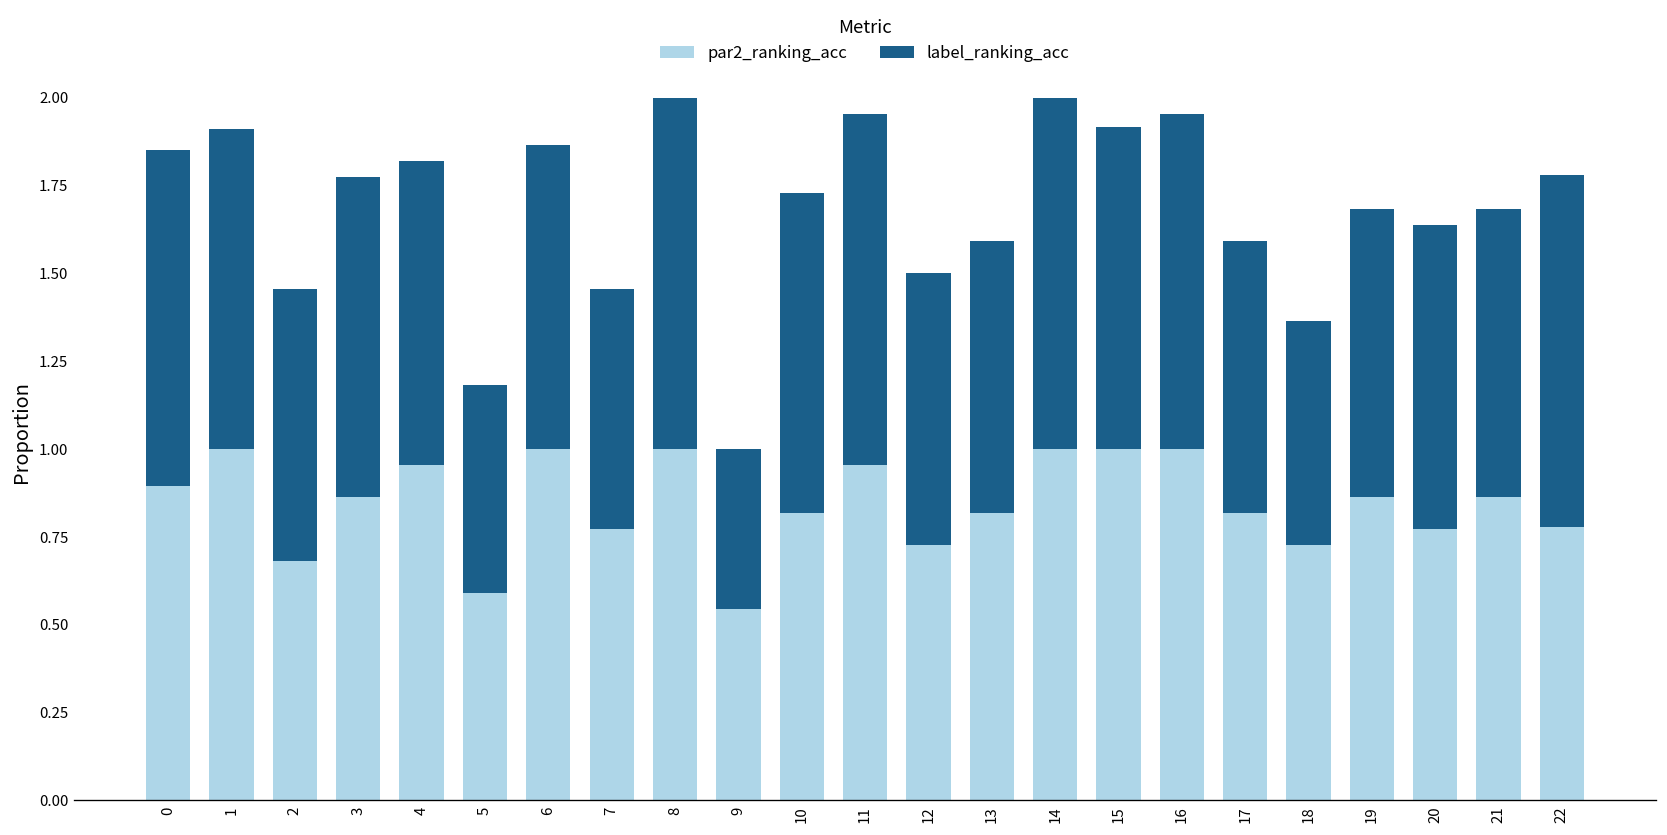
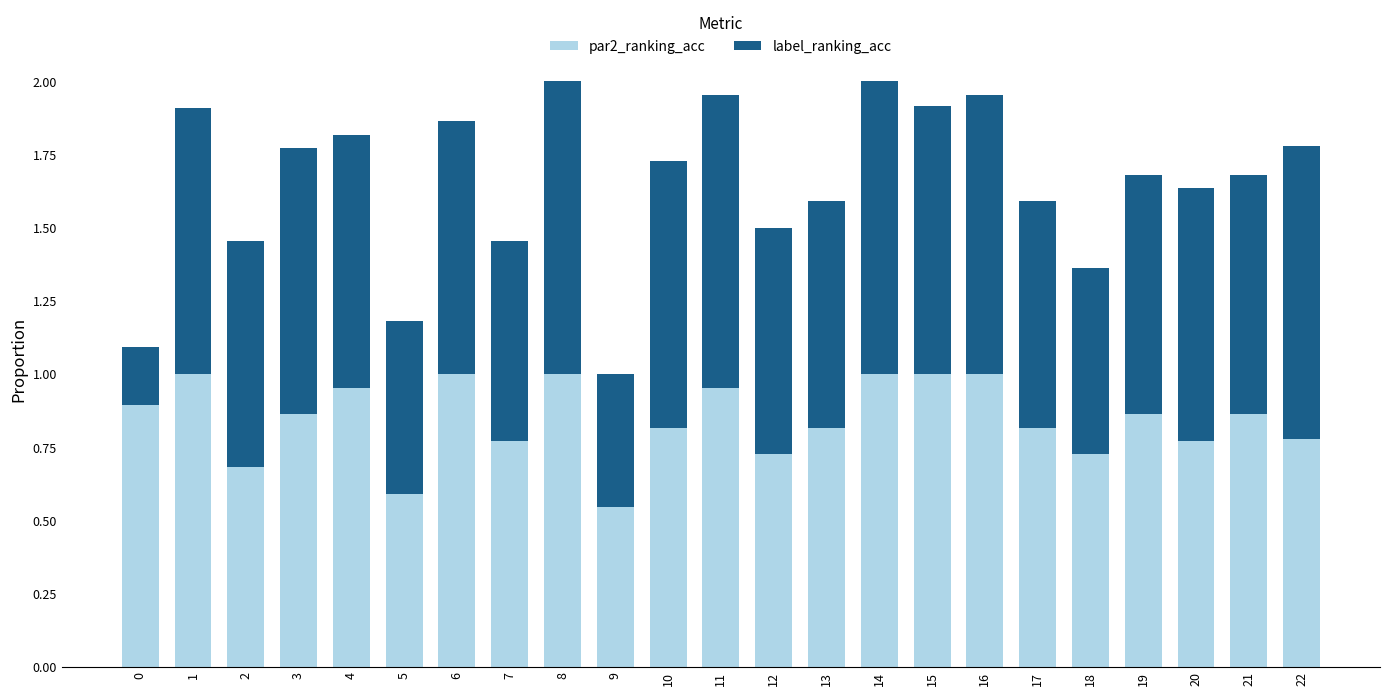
  {
    "par2_ranking_acc": {
      "0": 0.90,
      "1": 1.00,
      "2": 0.68,
      "3": 0.86,
      "4": 0.95,
      "5": 0.59,
      "6": 1.00,
      "7": 0.77,
      "8": 1.00,
      "9": 0.55,
      "10": 0.82,
      "11": 0.95,
      "12": 0.73,
      "13": 0.82,
      "14": 1.00,
      "15": 1.00,
      "16": 1.00,
      "17": 0.82,
      "18": 0.73,
      "19": 0.86,
      "20": 0.77,
      "21": 0.86,
      "22": 0.78
    },
    "label_ranking_acc": {
-     "0": 0.95,
+     "0": 0.20,
      "1": 0.91,
      "2": 0.77,
      "3": 0.91,
      "4": 0.86,
      "5": 0.59,
      "6": 0.86,
      "7": 0.68,
      "8": 1.00,
      "9": 0.45,
      "10": 0.91,
      "11": 1.00,
      "12": 0.77,
      "13": 0.77,
      "14": 1.00,
      "15": 0.92,
      "16": 0.95,
      "17": 0.77,
      "18": 0.64,
      "19": 0.82,
      "20": 0.86,
      "21": 0.82,
      "22": 1.00
    }
  }
